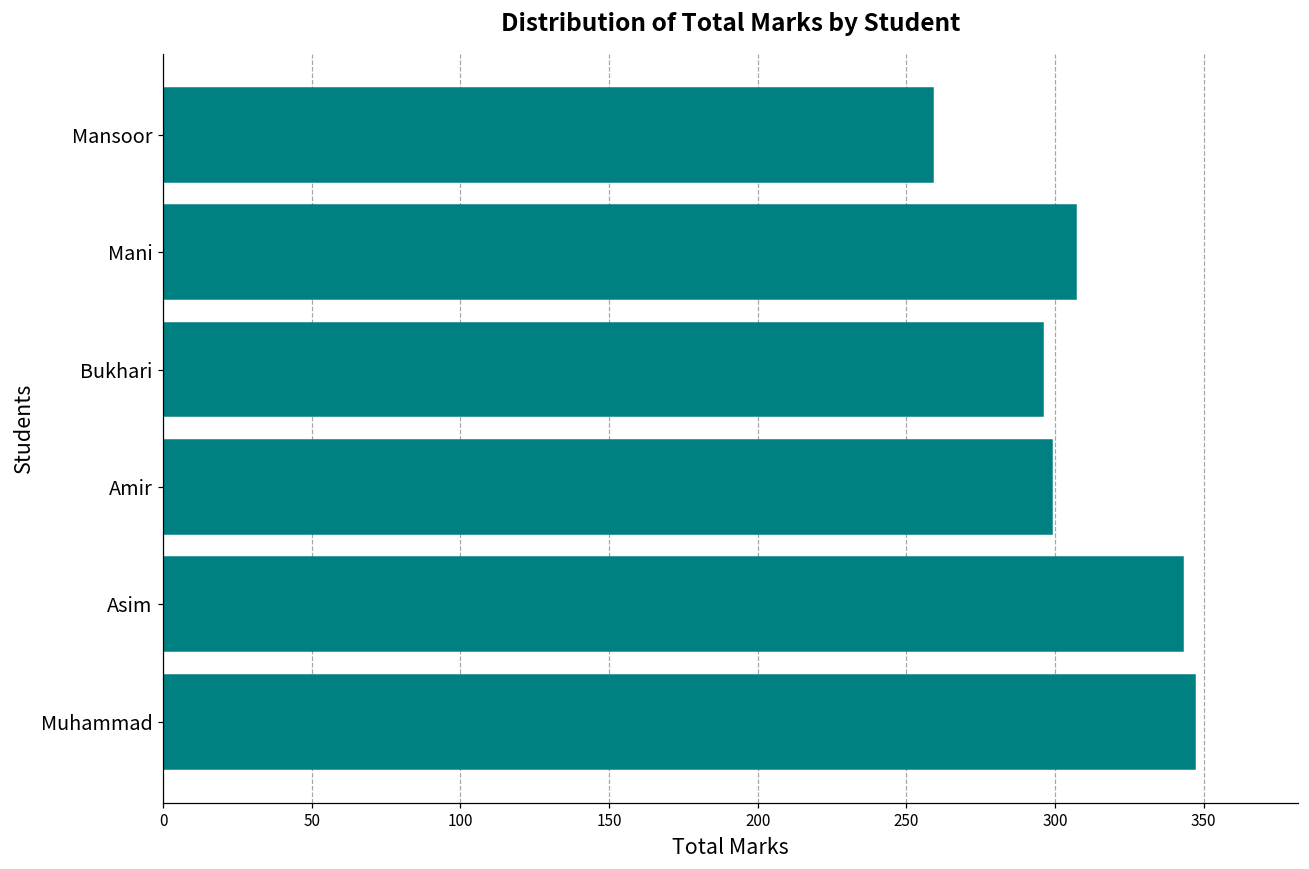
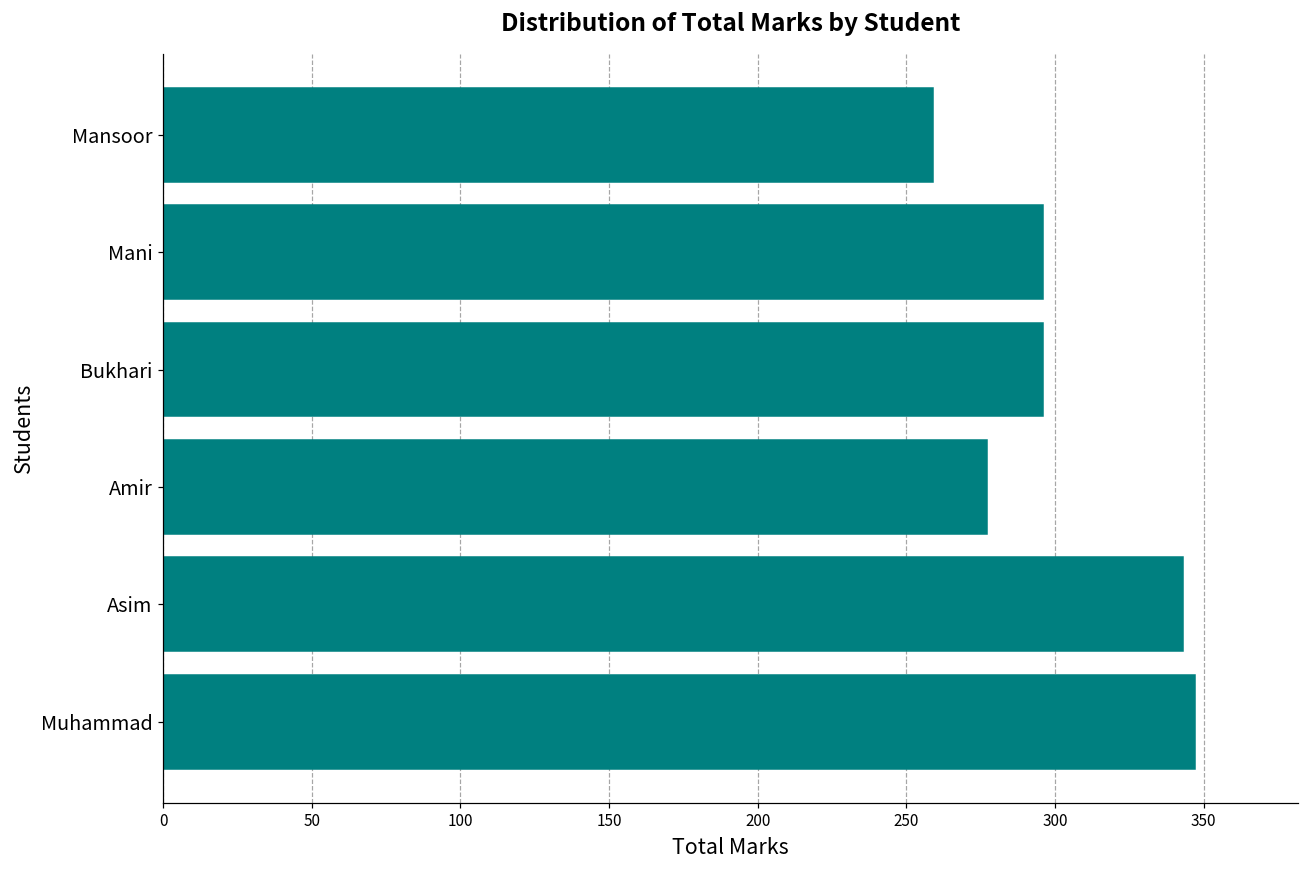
  {
    "Mansoor": 259,
-   "Mani": 307,
+   "Mani": 296,
    "Bukhari": 296,
-   "Amir": 299,
+   "Amir": 277,
    "Asim": 343,
    "Muhammad": 347
  }
